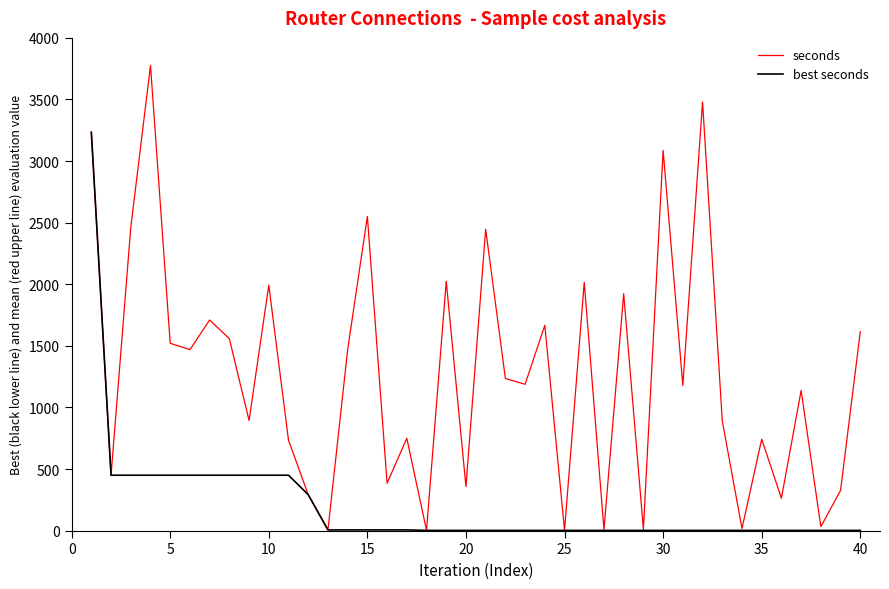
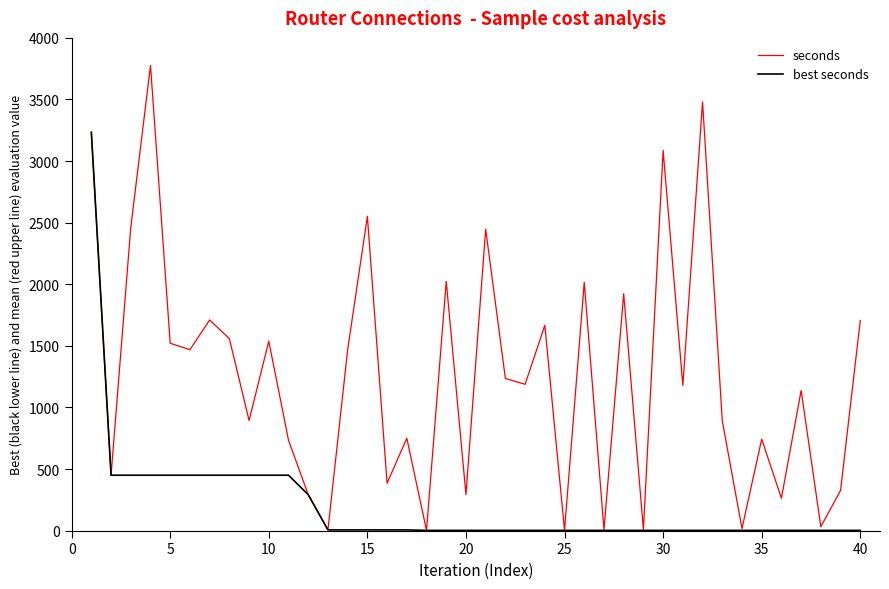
  {
    "seconds": {
      "5": 1520,
-     "10": 1990,
+     "10": 1540,
      "15": 2550,
-     "20": 360,
+     "20": 290,
      "30": 3090,
      "35": 740,
-     "40": 1620
+     "40": 1710
    },
    "best seconds": {
      "5": 450,
      "10": 450,
      "15": 10,
      "20": 0,
      "30": 0,
      "35": 0,
      "40": 0
    }
  }
